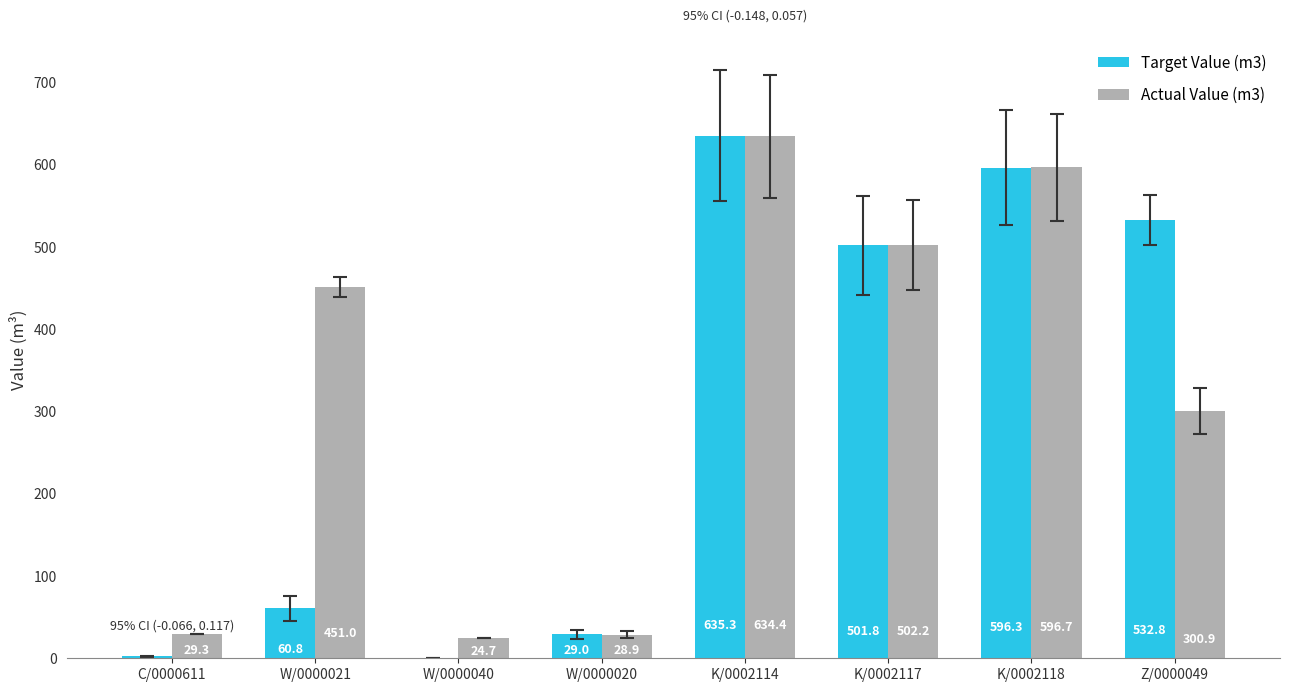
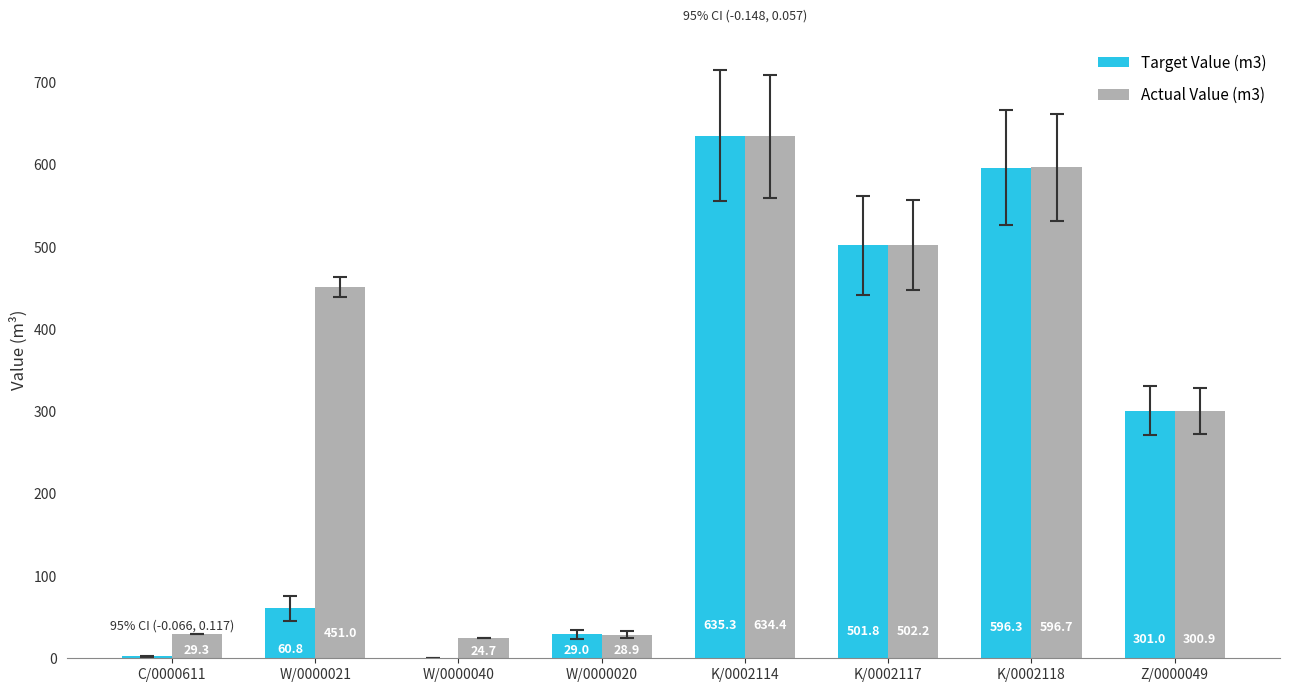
  {
    "Target Value (m3)": {
      "W/0000021": 60.8,
      "W/0000020": 29.0,
      "K/0002114": 635.3,
      "K/0002117": 501.8,
      "K/0002118": 596.3,
-     "Z/0000049": 532.8
+     "Z/0000049": 301.0
    },
    "Actual Value (m3)": {
      "C/0000611": 29.3,
      "W/0000021": 451.0,
      "W/0000040": 24.7,
      "W/0000020": 28.9,
      "K/0002114": 634.4,
      "K/0002117": 502.2,
      "K/0002118": 596.7,
      "Z/0000049": 300.9
    }
  }
